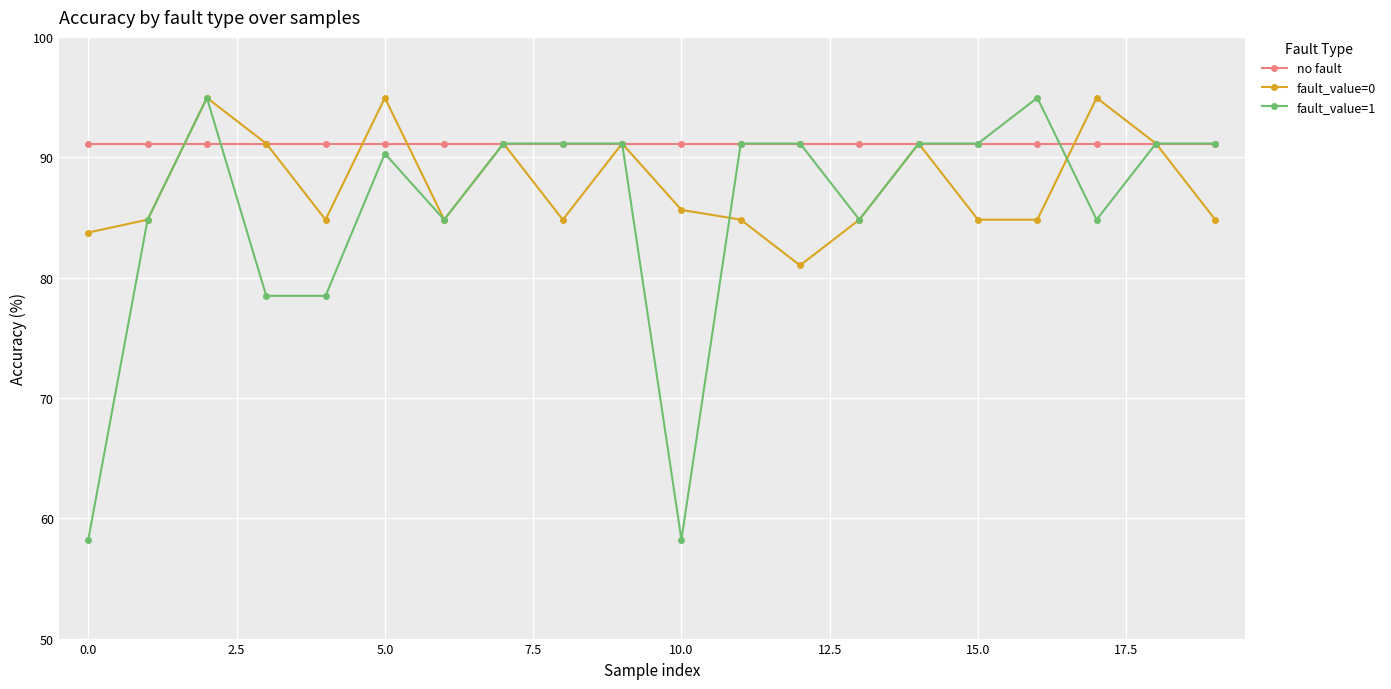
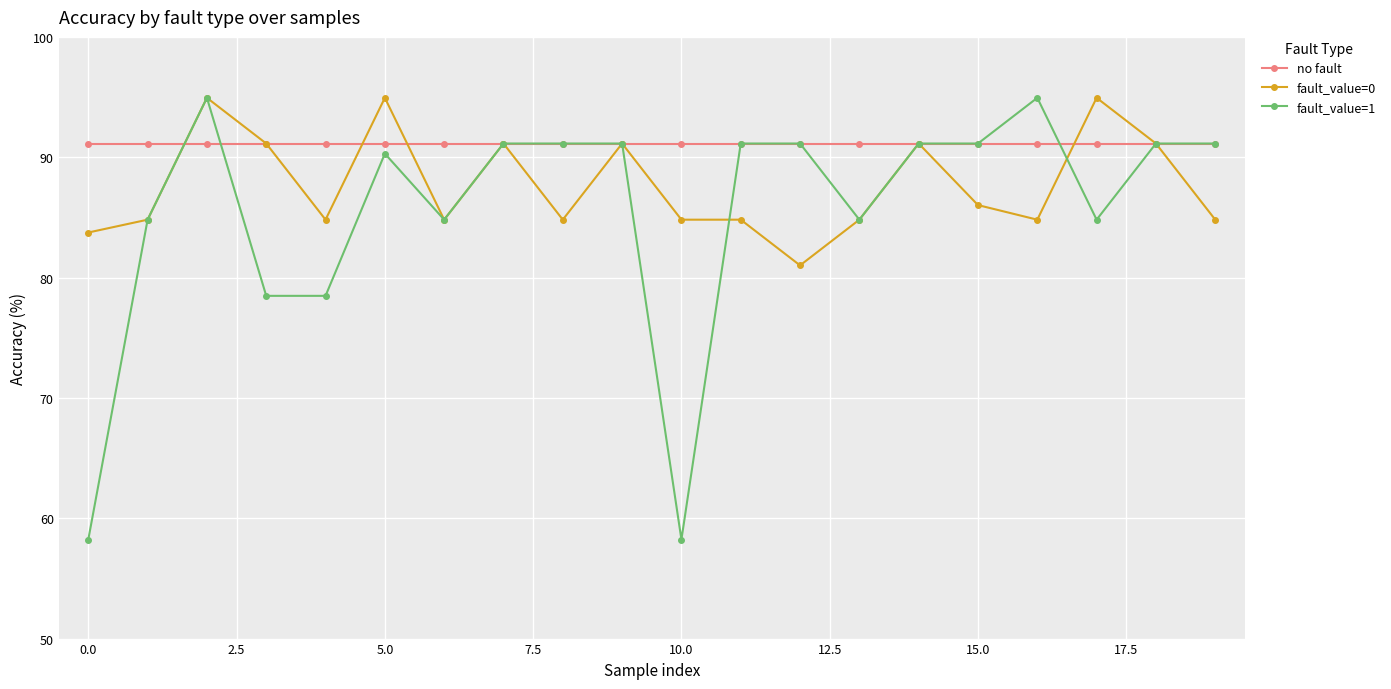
  {
    "no fault": {
      "0.0": 91.1,
      "5.0": 91.1,
      "10.0": 91.1
    },
    "fault_value=0": {
      "0.0": 83.7,
      "5.0": 94.9,
-     "10.0": 85.6,
-     "15.0": 84.8
+     "10.0": 84.8,
+     "15.0": 86.0
    },
    "fault_value=1": {
      "0.0": 58.2,
      "5.0": 90.3,
      "10.0": 58.2
    }
  }
